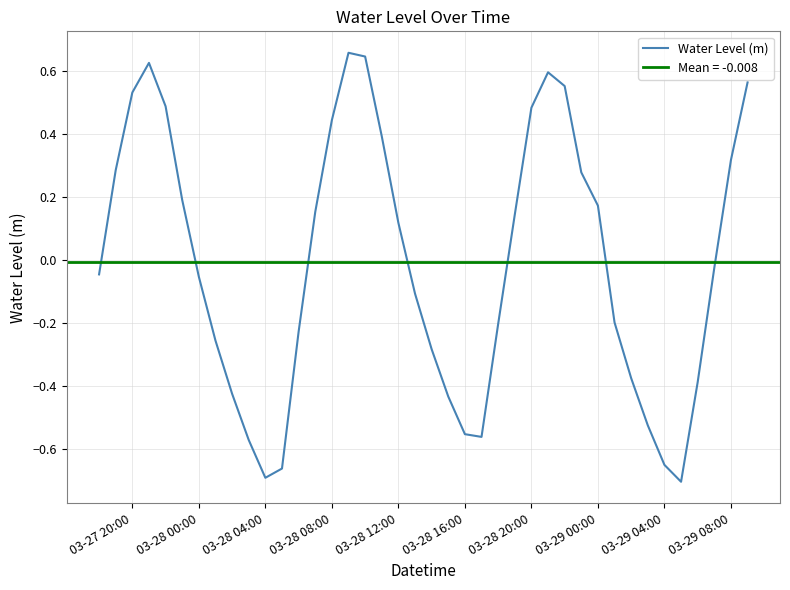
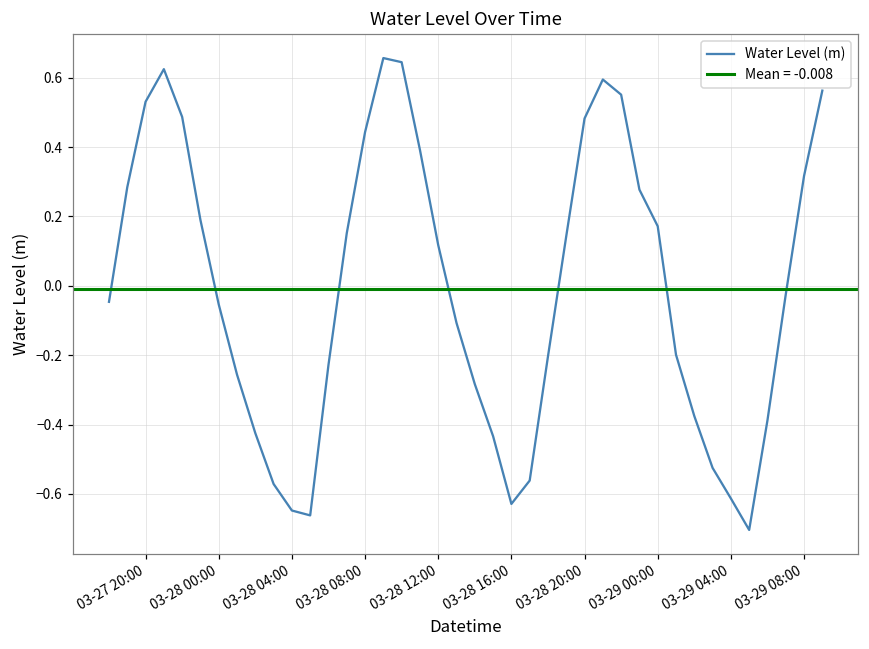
  {
    "03-27 20:00": 0.53,
    "03-28 00:00": -0.05,
-   "03-28 04:00": -0.69,
+   "03-28 04:00": -0.65,
    "03-28 08:00": 0.44,
    "03-28 12:00": 0.12,
-   "03-28 16:00": -0.55,
+   "03-28 16:00": -0.63,
    "03-28 20:00": 0.48,
    "03-29 00:00": 0.17,
-   "03-29 04:00": -0.65,
+   "03-29 04:00": -0.61,
    "03-29 08:00": 0.32
  }
